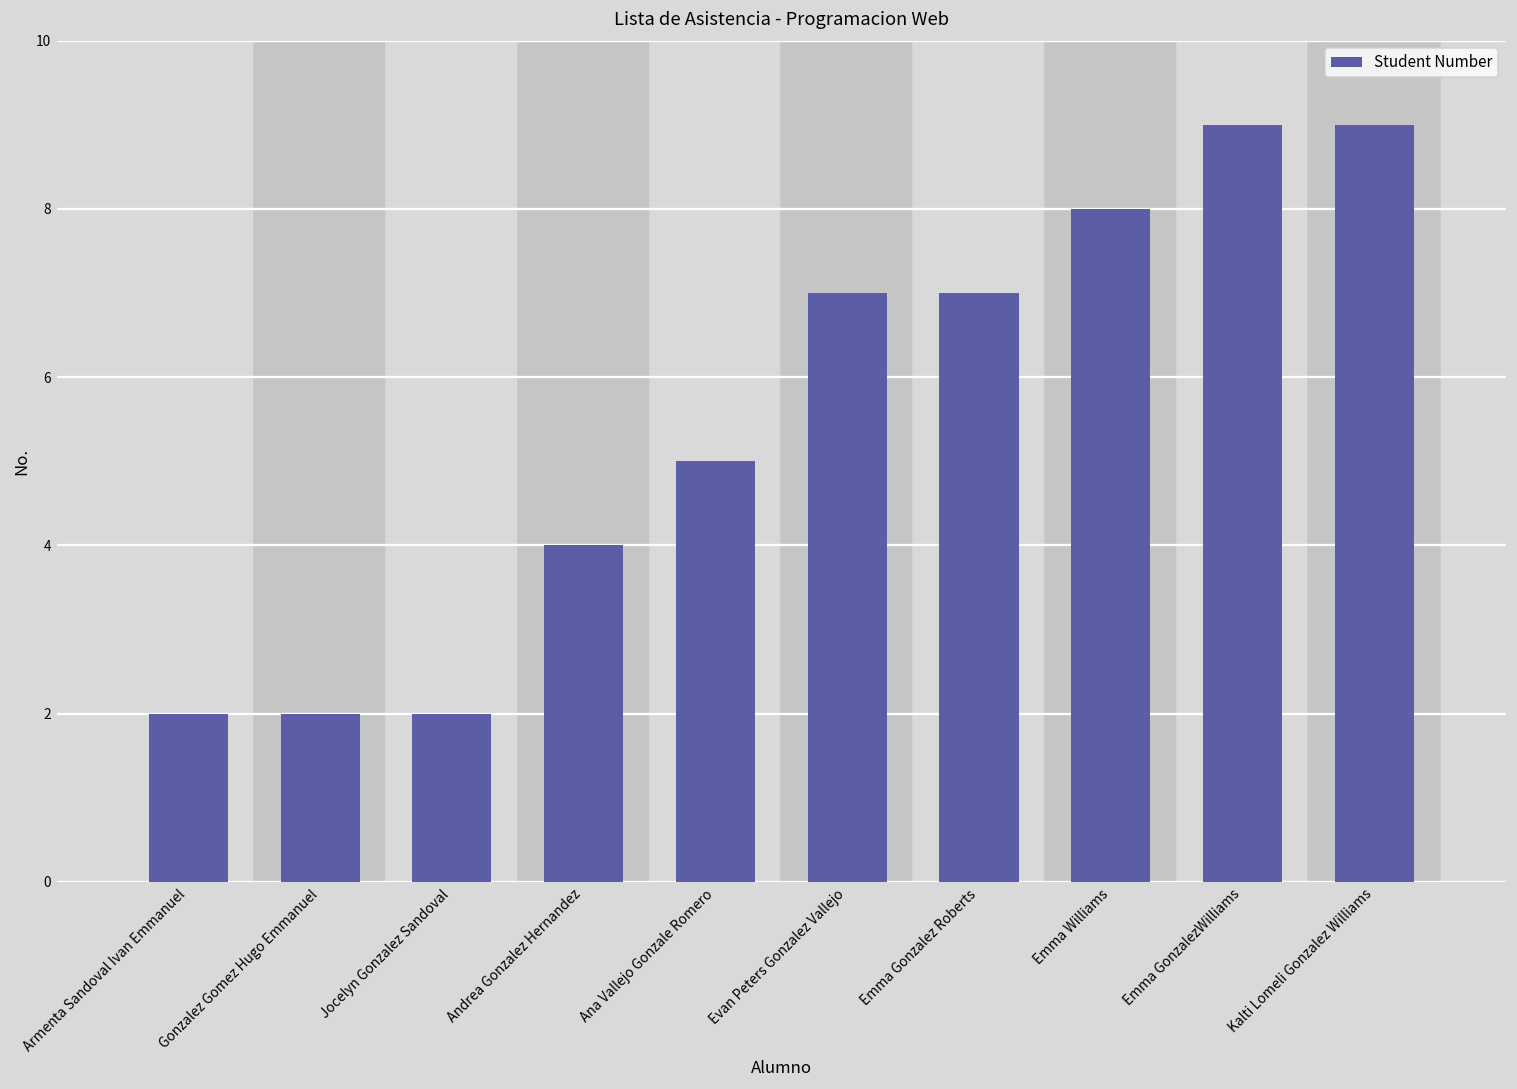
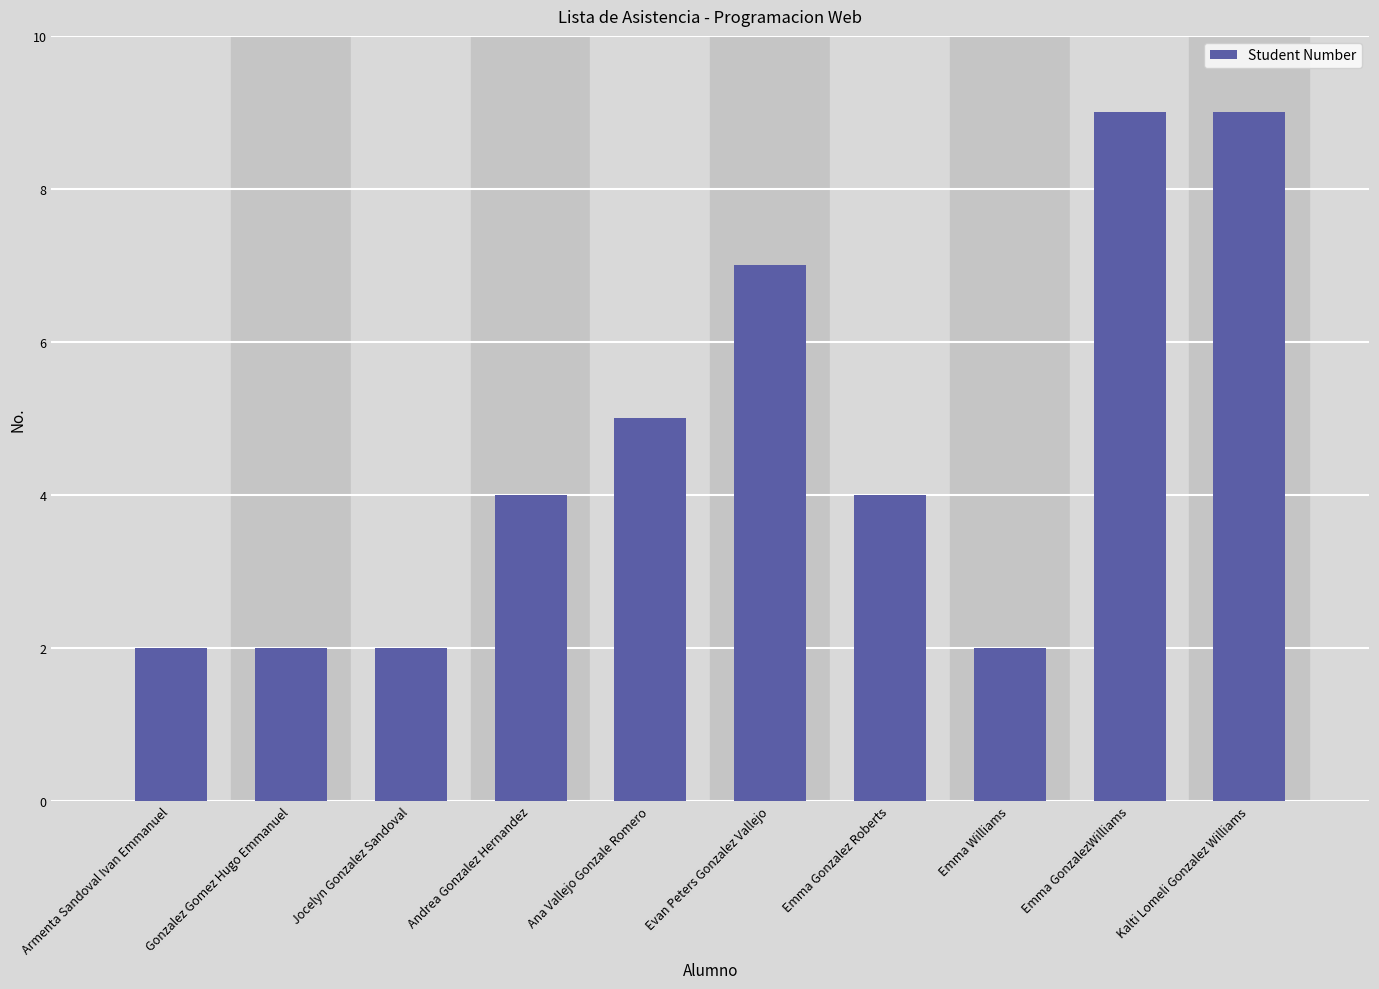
  {
    "Armenta Sandoval Ivan Emmanuel": 2,
    "Gonzalez Gomez Hugo Emmanuel": 2,
    "Jocelyn Gonzalez Sandoval": 2,
    "Andrea Gonzalez Hernandez": 4,
    "Ana Vallejo Gonzale Romero": 5,
    "Evan Peters Gonzalez Vallejo": 7,
-   "Emma Gonzalez Roberts": 7,
-   "Emma Williams": 8,
+   "Emma Gonzalez Roberts": 4,
+   "Emma Williams": 2,
    "Emma GonzalezWilliams": 9,
    "Kalti Lomeli Gonzalez Williams": 9
  }
